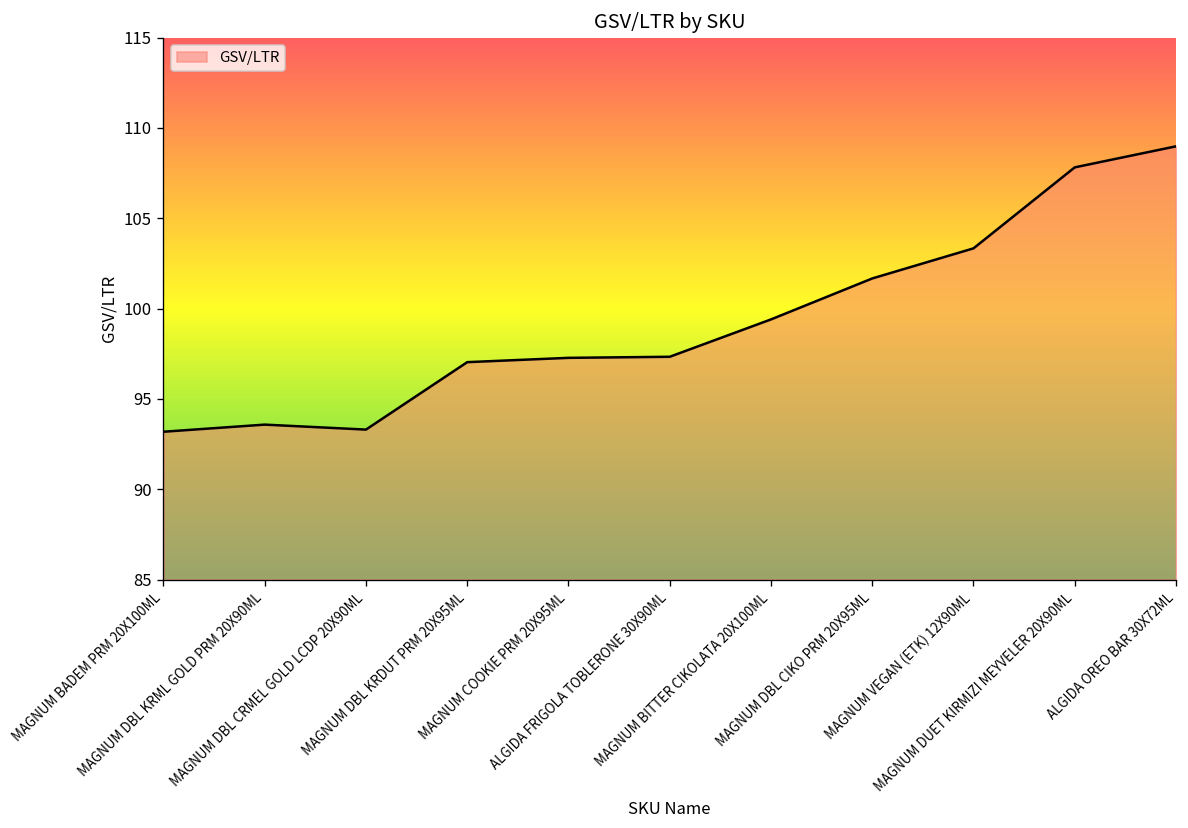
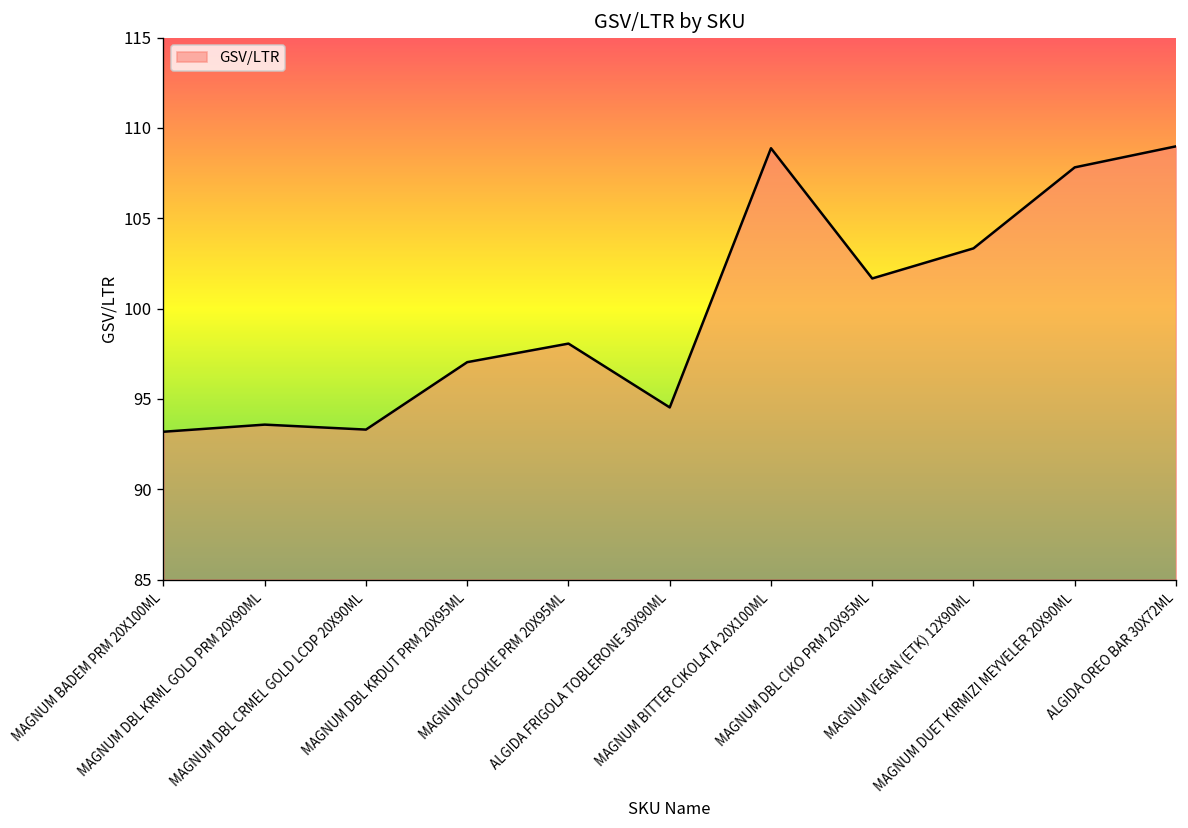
  {
    "MAGNUM BADEM PRM 20X100ML": 93.2,
    "MAGNUM DBL KRML GOLD PRM 20X90ML": 93.6,
    "MAGNUM DBL CRMEL GOLD LCDP 20X90ML": 93.3,
    "MAGNUM DBL KRDUT PRM 20X95ML": 97.0,
-   "MAGNUM COOKIE PRM 20X95ML": 97.3,
-   "ALGIDA FRIGOLA TOBLERONE 30X90ML": 97.3,
-   "MAGNUM BITTER CIKOLATA 20X100ML": 99.4,
+   "MAGNUM COOKIE PRM 20X95ML": 98.1,
+   "ALGIDA FRIGOLA TOBLERONE 30X90ML": 94.5,
+   "MAGNUM BITTER CIKOLATA 20X100ML": 108.9,
    "MAGNUM DBL CIKO PRM 20X95ML": 101.7,
    "MAGNUM VEGAN (ETK) 12X90ML": 103.3,
    "MAGNUM DUET KIRMIZI MEYVELER 20X90ML": 107.8,
    "ALGIDA OREO BAR 30X72ML": 109.0
  }
